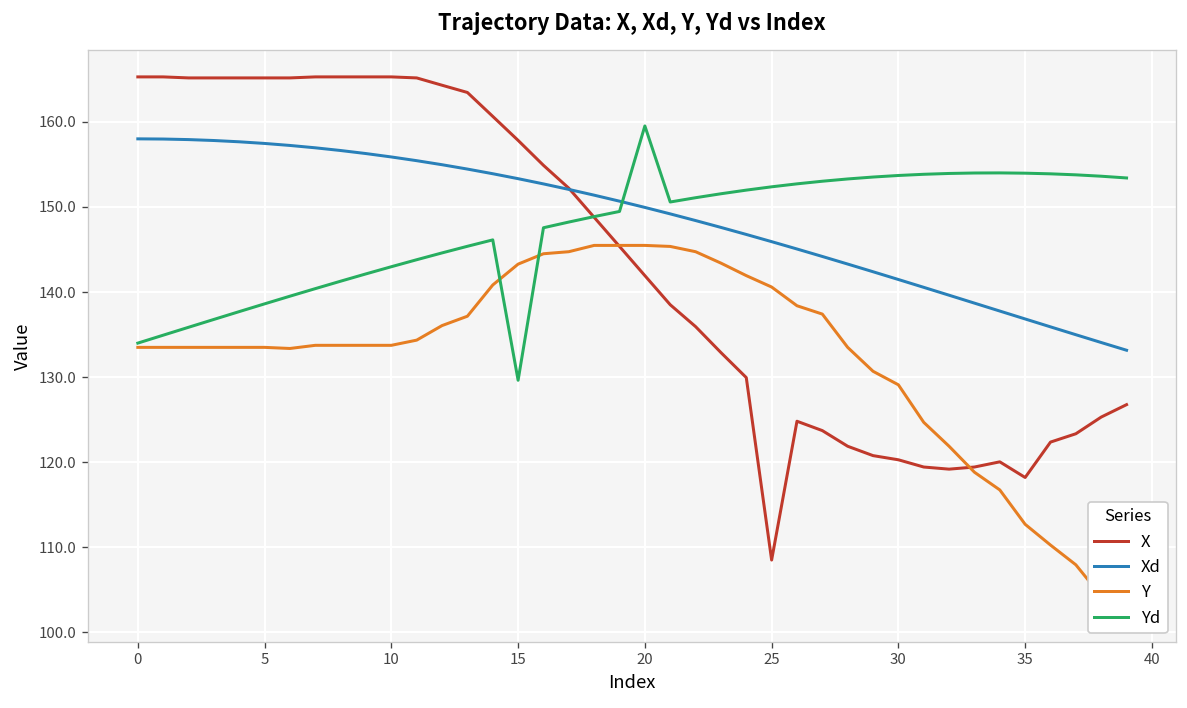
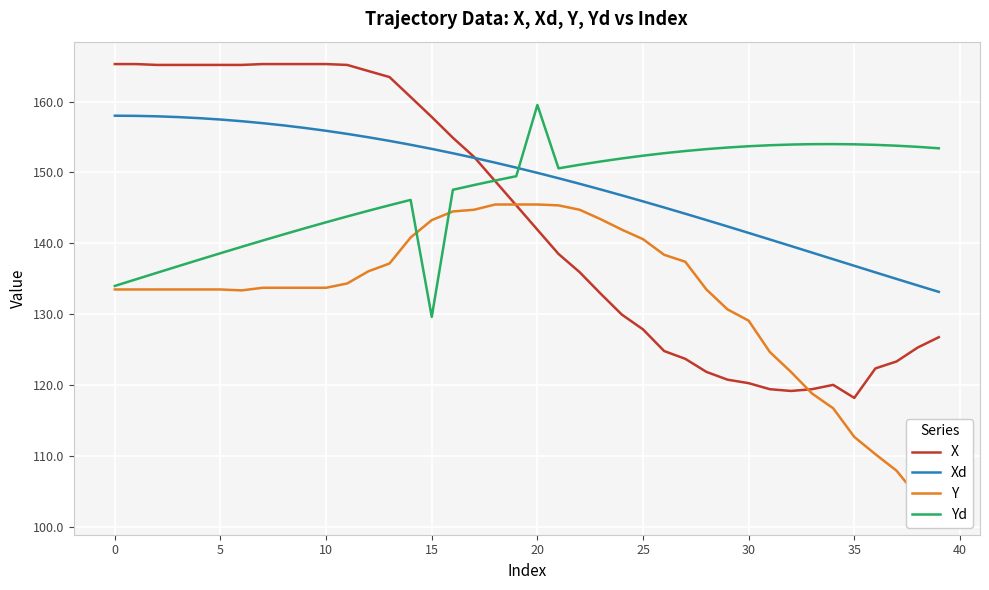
  {
    "X": {
      "0": 165,
      "5": 165,
      "10": 165,
      "15": 158,
      "20": 142,
-     "25": 109,
+     "25": 128,
      "30": 120,
      "35": 118
    },
    "Xd": {
      "0": 158,
      "5": 157,
      "10": 156,
      "15": 153,
      "20": 150,
      "25": 146,
      "30": 141,
      "35": 137
    },
    "Y": {
      "0": 134,
      "5": 134,
      "10": 134,
      "15": 143,
      "20": 145,
      "25": 141,
      "30": 129,
      "35": 113
    },
    "Yd": {
      "0": 134,
      "5": 139,
      "10": 143,
      "15": 130,
      "20": 160,
      "25": 152,
      "30": 154,
      "35": 154
    }
  }
